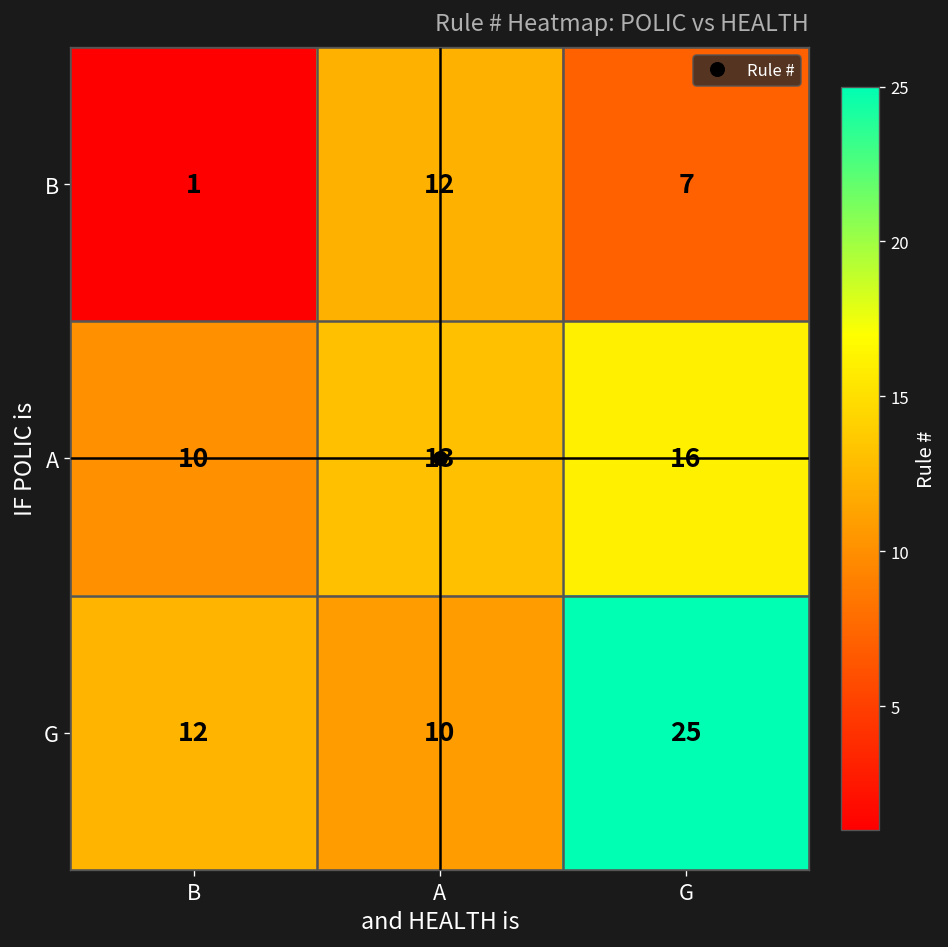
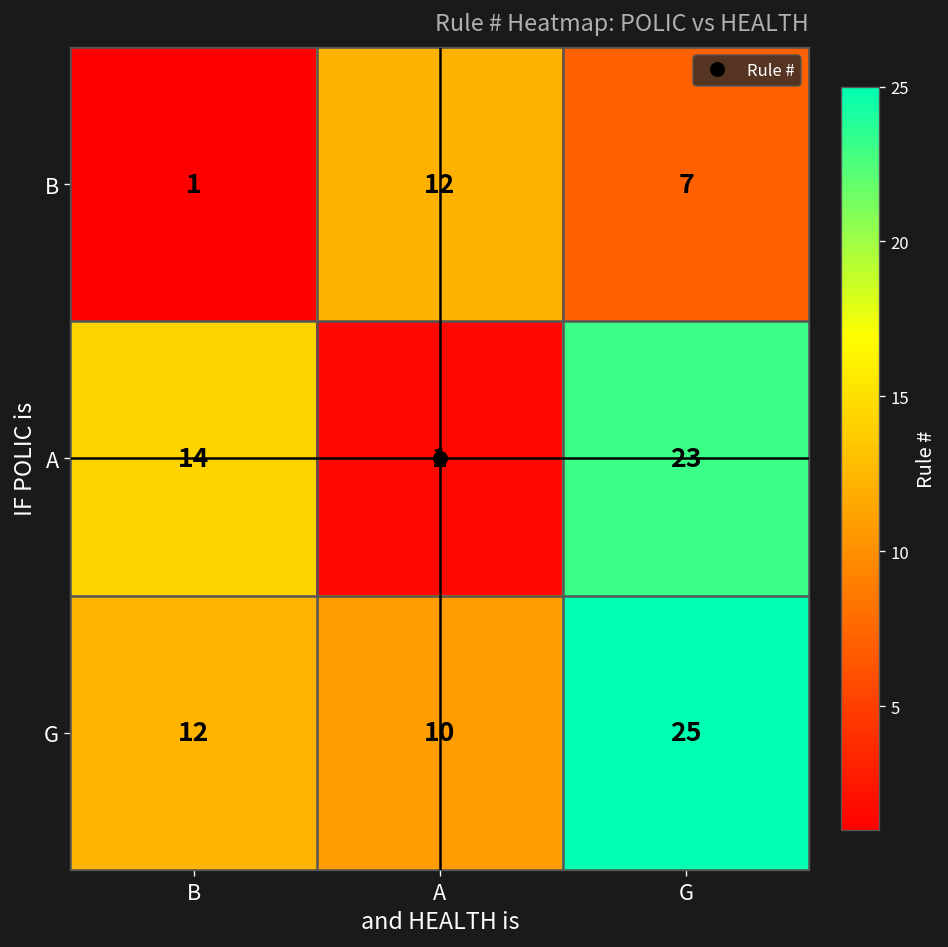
  {
    "B": {
      "B": 1,
      "A": 12,
      "G": 7
    },
    "A": {
-     "B": 10,
-     "A": 13,
-     "G": 16
+     "B": 14,
+     "A": 1,
+     "G": 23
    },
    "G": {
      "B": 12,
      "A": 10,
      "G": 25
    }
  }
